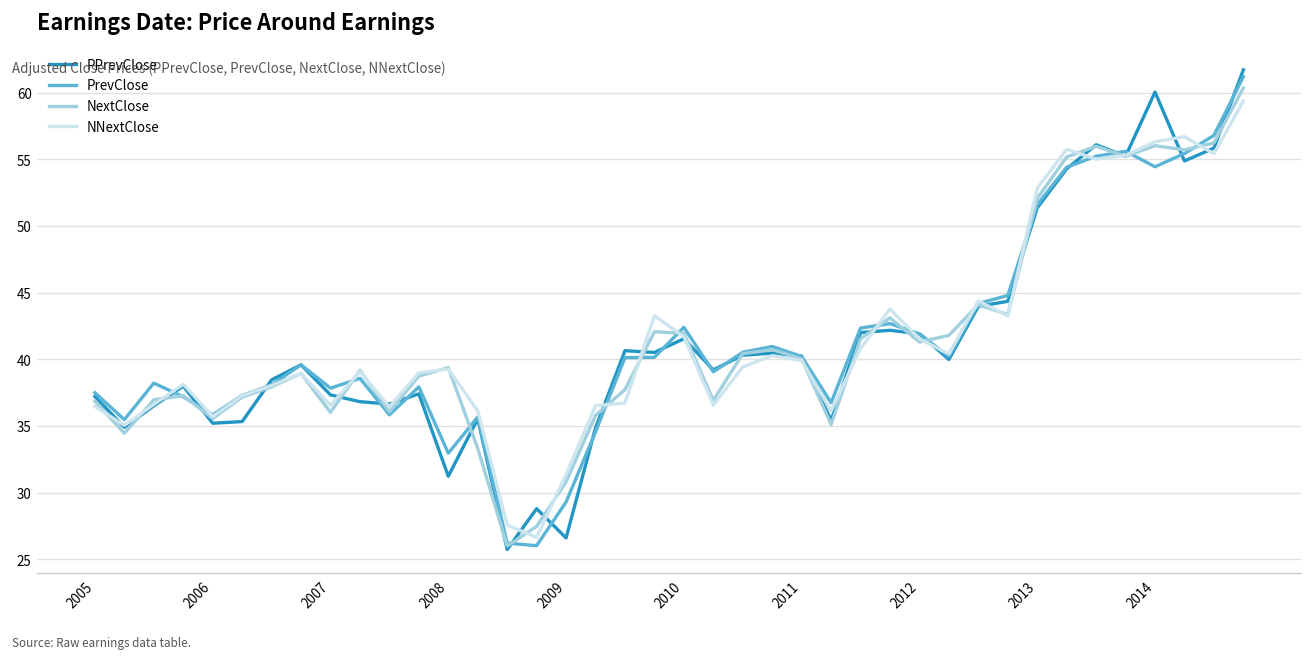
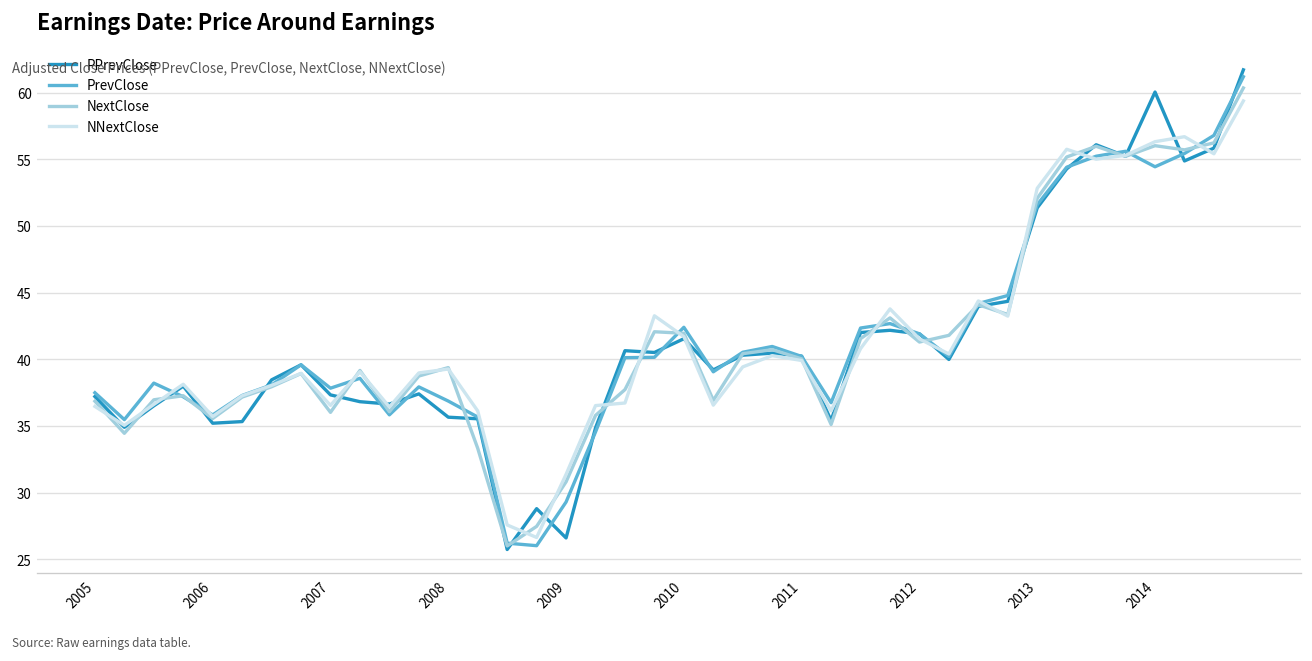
  {
    "PPrevClose": {
      "2005": 37.2,
      "2006": 35.2,
      "2007": 37.3,
-     "2008": 31.2,
+     "2008": 35.7,
      "2009": 26.6,
      "2013": 51.4,
      "2014": 60.1
    },
    "PrevClose": {
      "2005": 37.5,
      "2007": 37.8,
-     "2008": 33.0,
+     "2008": 36.9,
      "2009": 29.3,
      "2010": 42.4,
      "2013": 51.6,
      "2014": 54.5
    }
  }
